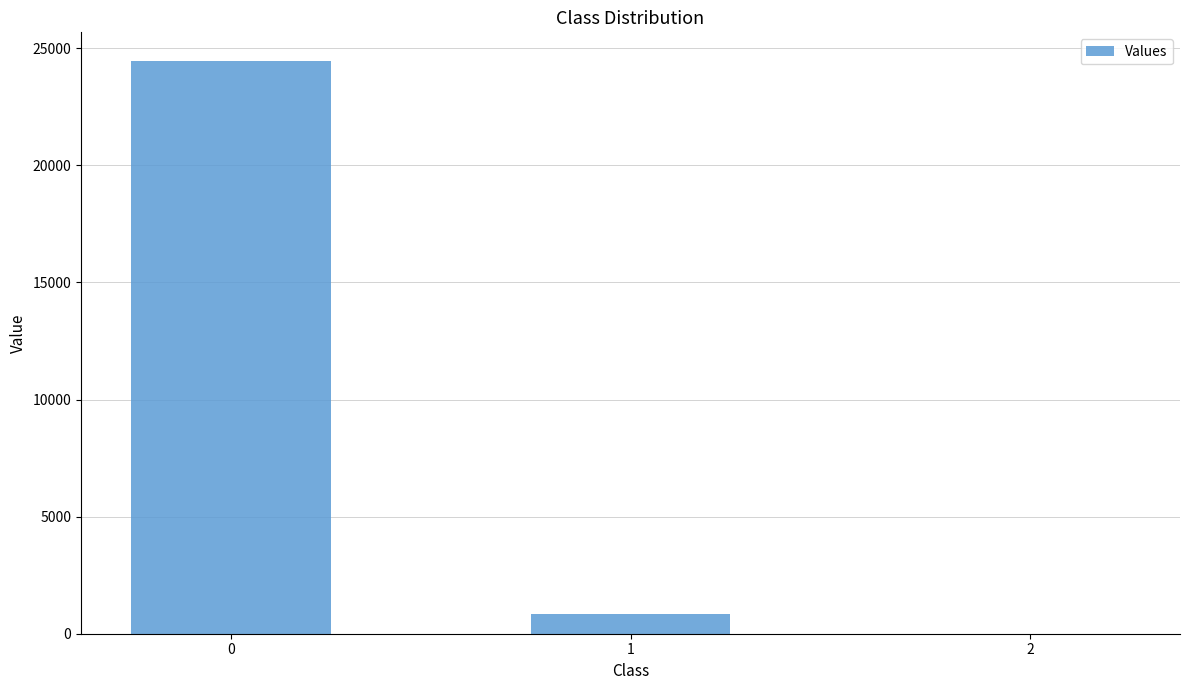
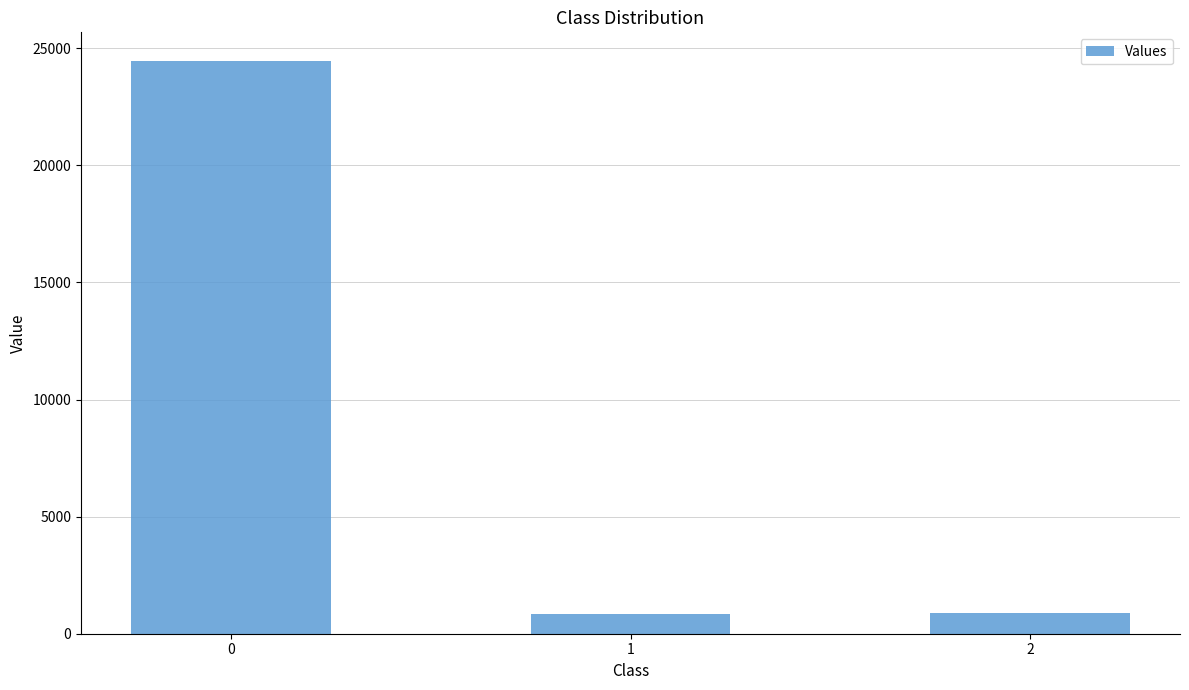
  {
    "0": 24500,
    "1": 900,
-   "2": 0
+   "2": 900
  }
